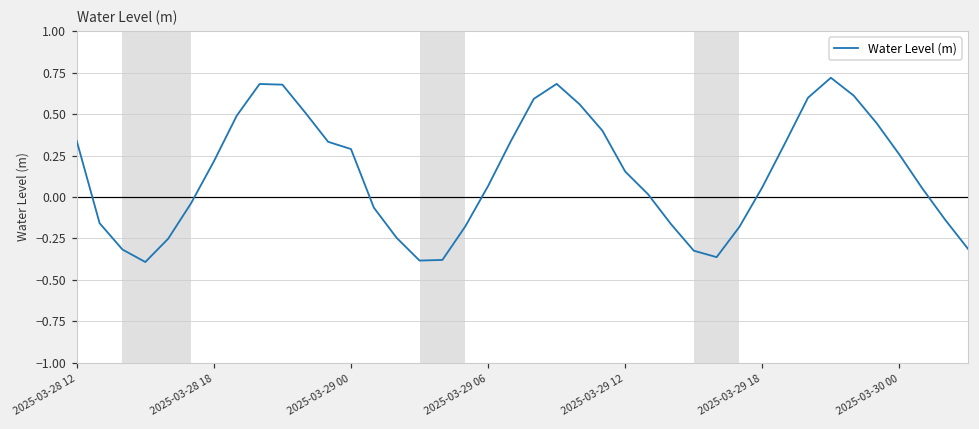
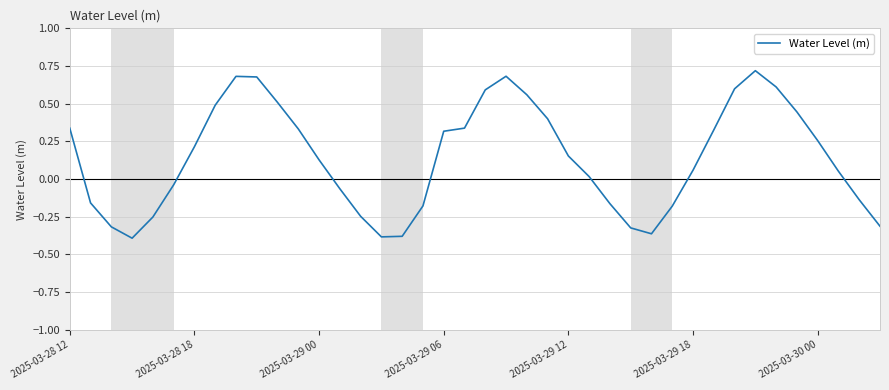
  {
    "2025-03-28 12": 0.34,
    "2025-03-28 18": 0.21,
-   "2025-03-29 00": 0.29,
-   "2025-03-29 06": 0.07,
+   "2025-03-29 00": 0.13,
+   "2025-03-29 06": 0.32,
    "2025-03-29 12": 0.15,
    "2025-03-29 18": 0.06,
    "2025-03-30 00": 0.26
  }
